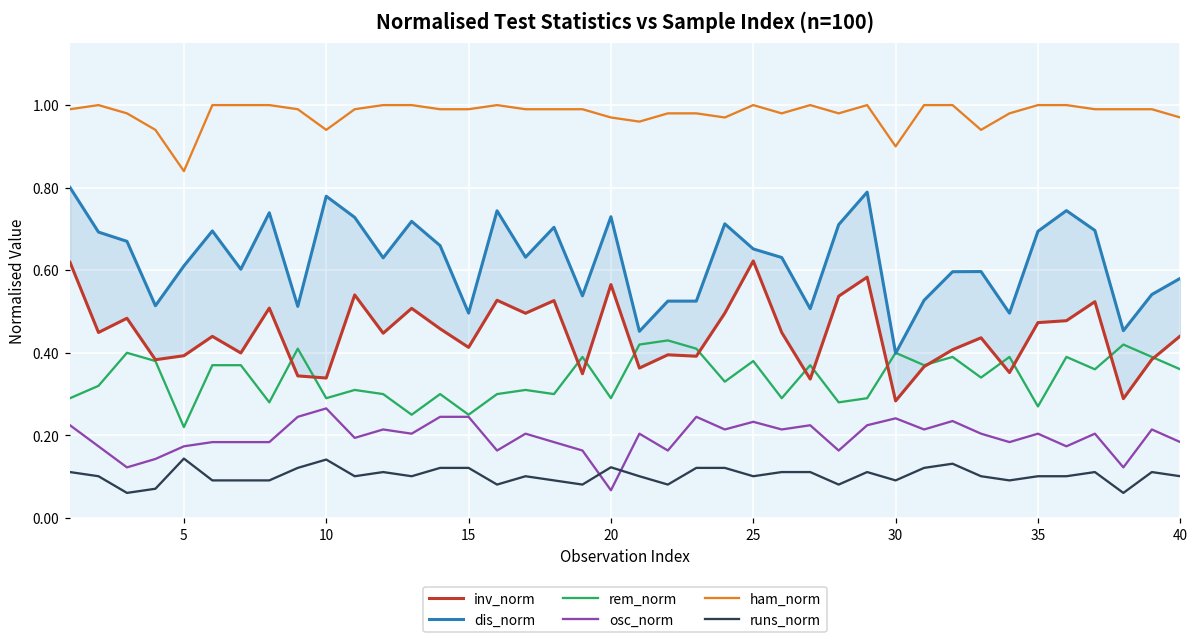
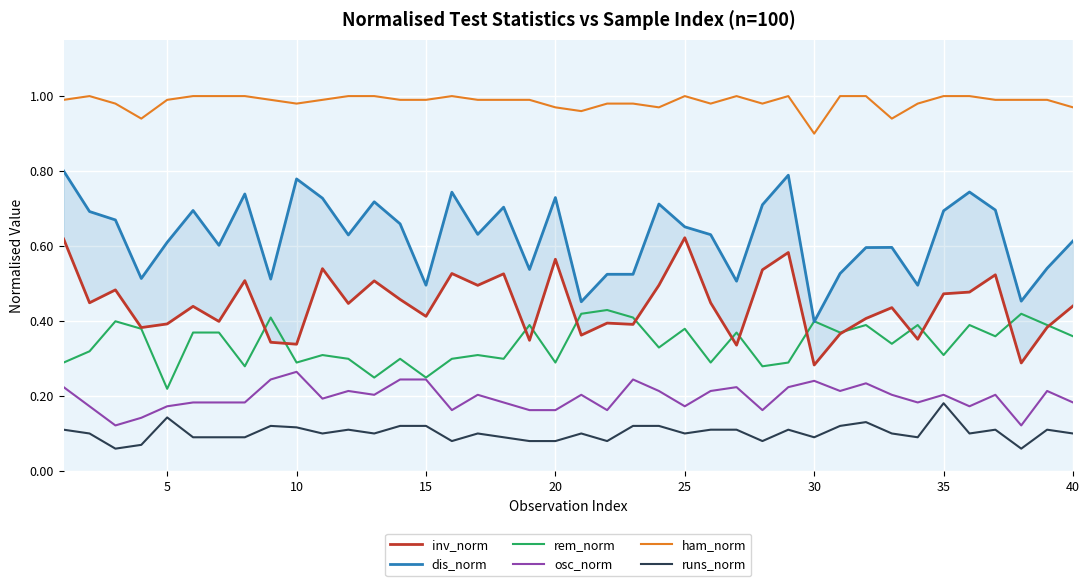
  {
    "inv_norm": {
      "5": 0.39,
      "10": 0.34,
      "15": 0.41,
      "20": 0.57,
      "25": 0.62,
      "30": 0.28,
      "35": 0.47,
      "40": 0.44
    },
    "dis_norm": {
      "5": 0.61,
      "10": 0.78,
      "15": 0.50,
      "20": 0.73,
      "25": 0.65,
      "35": 0.69,
-     "40": 0.58
+     "40": 0.61
    },
    "rem_norm": {
      "5": 0.22,
      "10": 0.29,
      "20": 0.29,
      "25": 0.38,
-     "35": 0.27,
+     "35": 0.31,
      "40": 0.36
    },
    "osc_norm": {
      "5": 0.17,
      "10": 0.27,
-     "20": 0.07,
-     "25": 0.23,
+     "20": 0.16,
+     "25": 0.17,
      "30": 0.24,
      "35": 0.20,
      "40": 0.18
    },
    "ham_norm": {
-     "5": 0.84,
-     "10": 0.94,
+     "5": 0.99,
+     "10": 0.98,
      "15": 0.99,
      "20": 0.97,
      "25": 1.00,
      "30": 0.90,
      "35": 1.00,
      "40": 0.97
    },
    "runs_norm": {
      "5": 0.14,
-     "10": 0.14,
+     "10": 0.12,
      "15": 0.12,
-     "20": 0.12,
+     "20": 0.08,
      "25": 0.10,
      "30": 0.09,
-     "35": 0.10,
+     "35": 0.18,
      "40": 0.10
    }
  }
